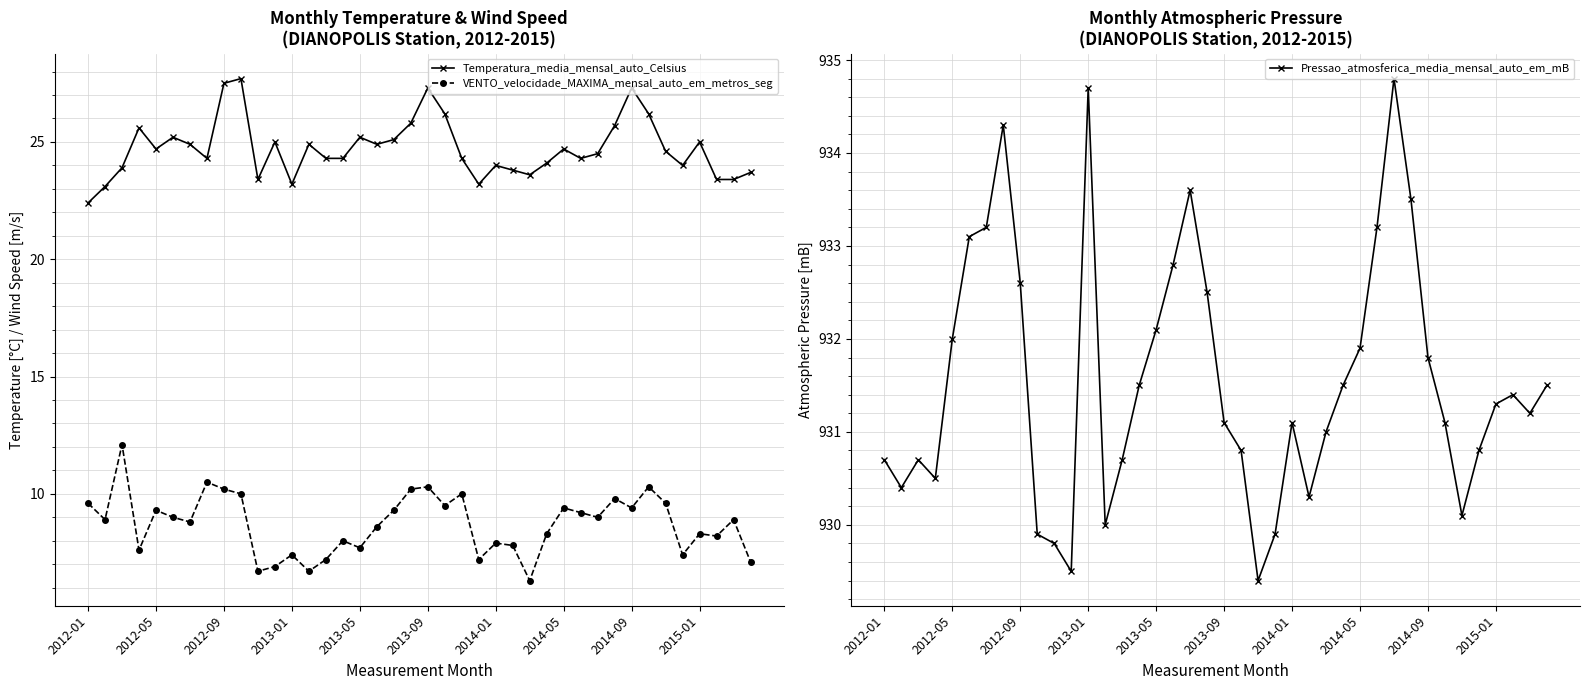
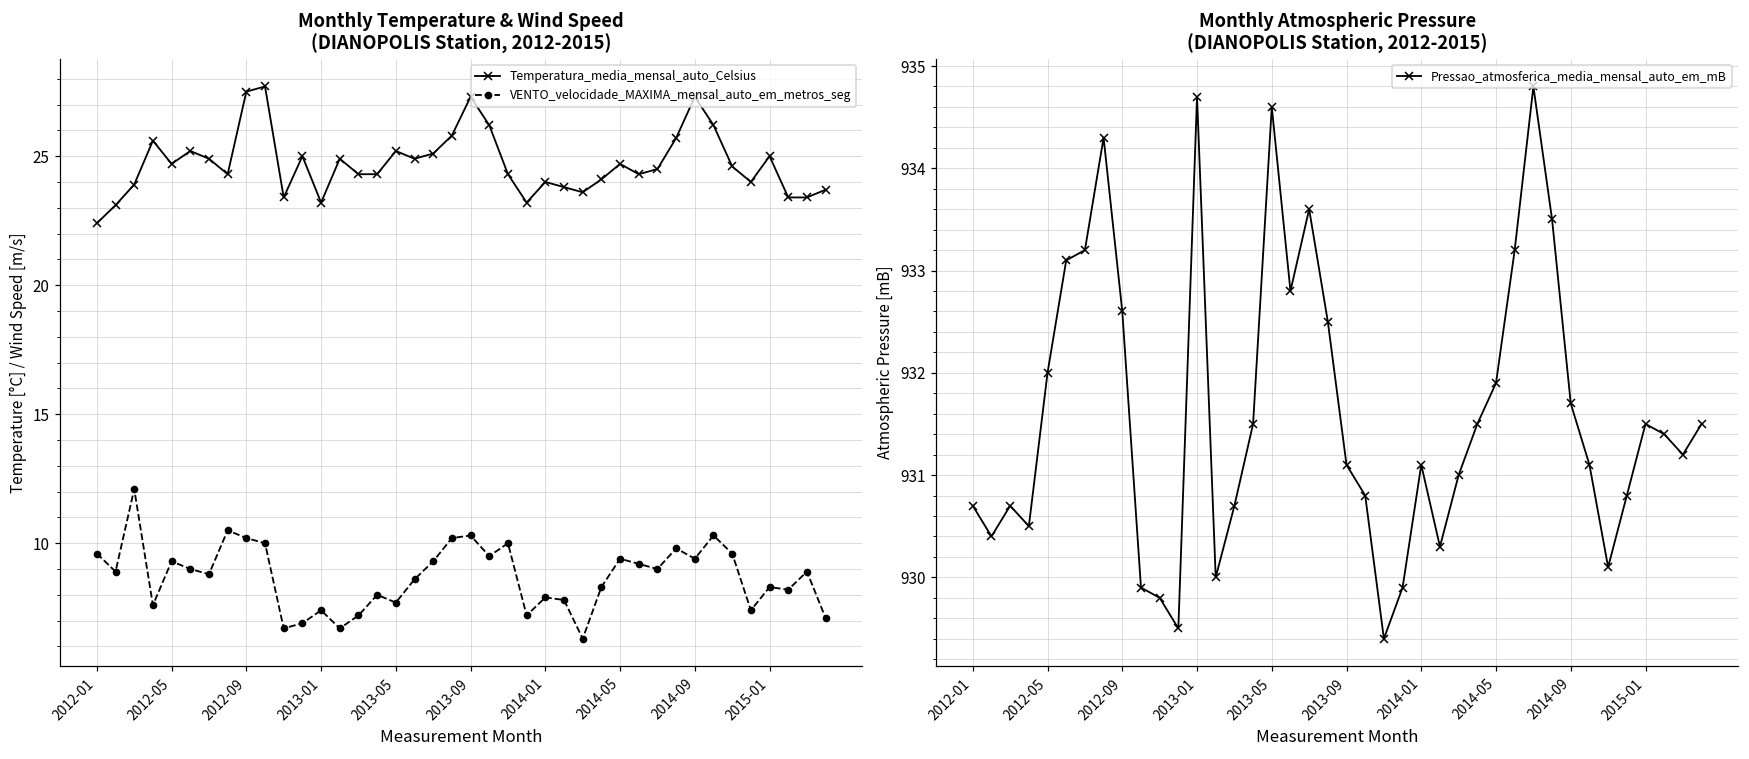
  {
    "Monthly Atmospheric Pressure (DIANOPOLIS Station, 2012-2015)": {
      "2012-01": 930.7,
      "2012-05": 932.0,
      "2012-09": 932.6,
      "2013-01": 934.7,
-     "2013-05": 932.1,
+     "2013-05": 934.6,
      "2013-09": 931.1,
      "2014-01": 931.1,
      "2014-05": 931.9,
-     "2014-09": 931.8,
-     "2015-01": 931.3
+     "2014-09": 931.7,
+     "2015-01": 931.5
    }
  }
